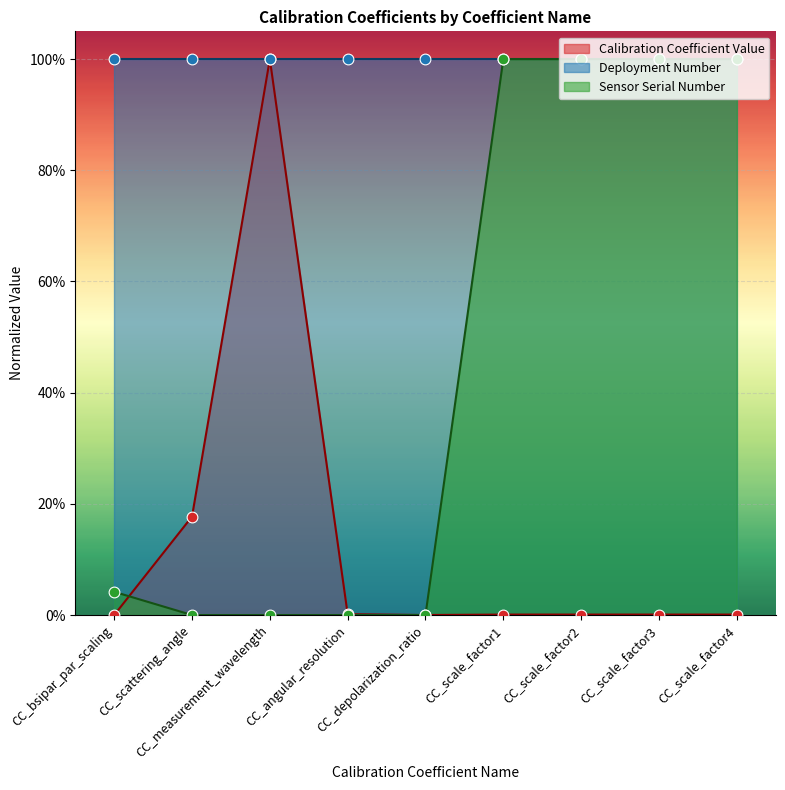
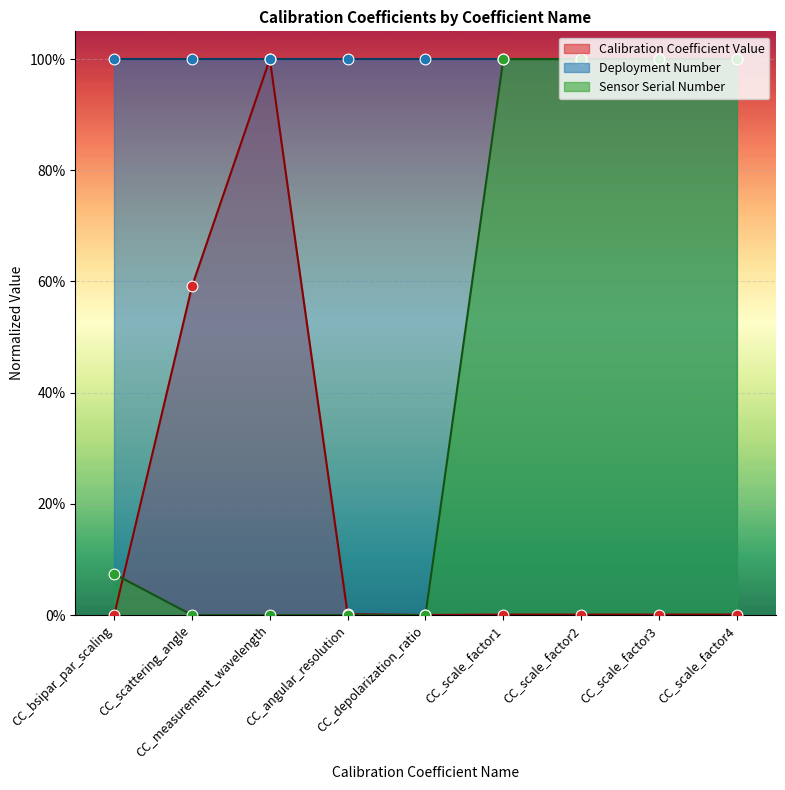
  {
    "Calibration Coefficient Value": {
      "CC_bsipar_par_scaling": "0%",
-     "CC_scattering_angle": "18%",
+     "CC_scattering_angle": "59%",
      "CC_scale_factor1": "0%",
      "CC_scale_factor2": "0%",
      "CC_scale_factor3": "0%",
      "CC_scale_factor4": "0%"
    },
    "Deployment Number": {
      "CC_bsipar_par_scaling": "100%",
      "CC_scattering_angle": "100%",
      "CC_angular_resolution": "100%",
      "CC_depolarization_ratio": "100%"
    },
    "Sensor Serial Number": {
-     "CC_bsipar_par_scaling": "4%",
+     "CC_bsipar_par_scaling": "7%",
      "CC_scattering_angle": "0%",
      "CC_measurement_wavelength": "0%"
    }
  }
